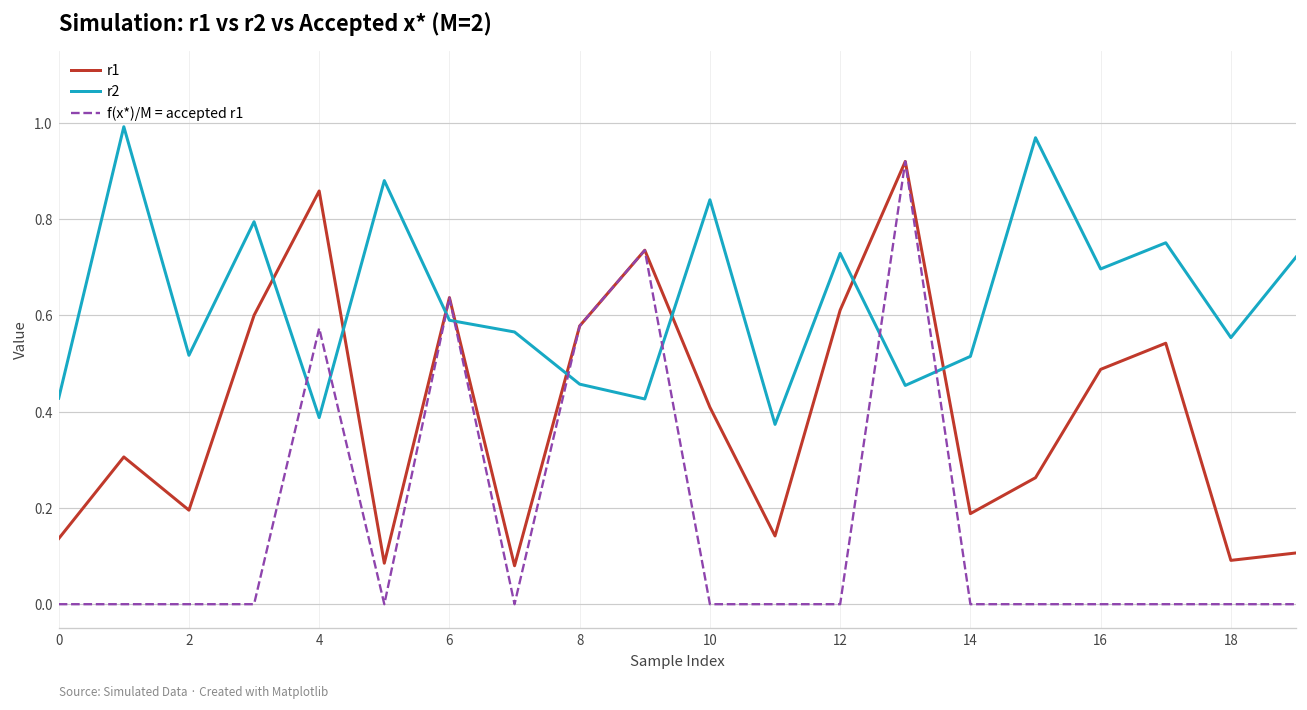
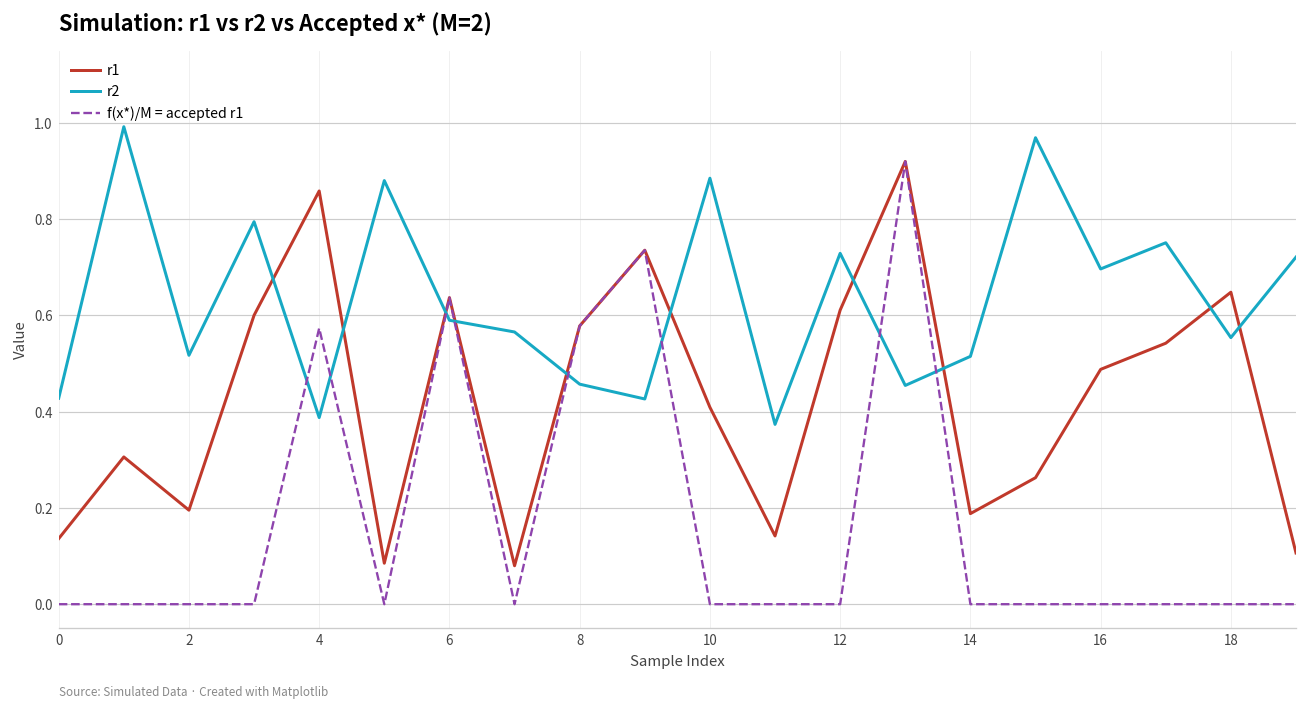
  {
    "r1": {
      "0": 0.14,
      "2": 0.20,
      "4": 0.86,
      "10": 0.41,
      "12": 0.61,
      "14": 0.19,
      "16": 0.49,
-     "18": 0.09
+     "18": 0.65
    },
    "r2": {
      "0": 0.43,
      "2": 0.52,
      "4": 0.39,
      "6": 0.59,
      "8": 0.46,
-     "10": 0.84,
+     "10": 0.89,
      "12": 0.73,
      "14": 0.52,
      "16": 0.70,
      "18": 0.55
    },
    "f(x*)/M = accepted r1": {
      "0": 0.00,
      "2": 0.00,
      "4": 0.57,
      "10": 0.00,
      "12": 0.00,
      "14": 0.00,
      "16": 0.00,
      "18": 0.00
    }
  }
